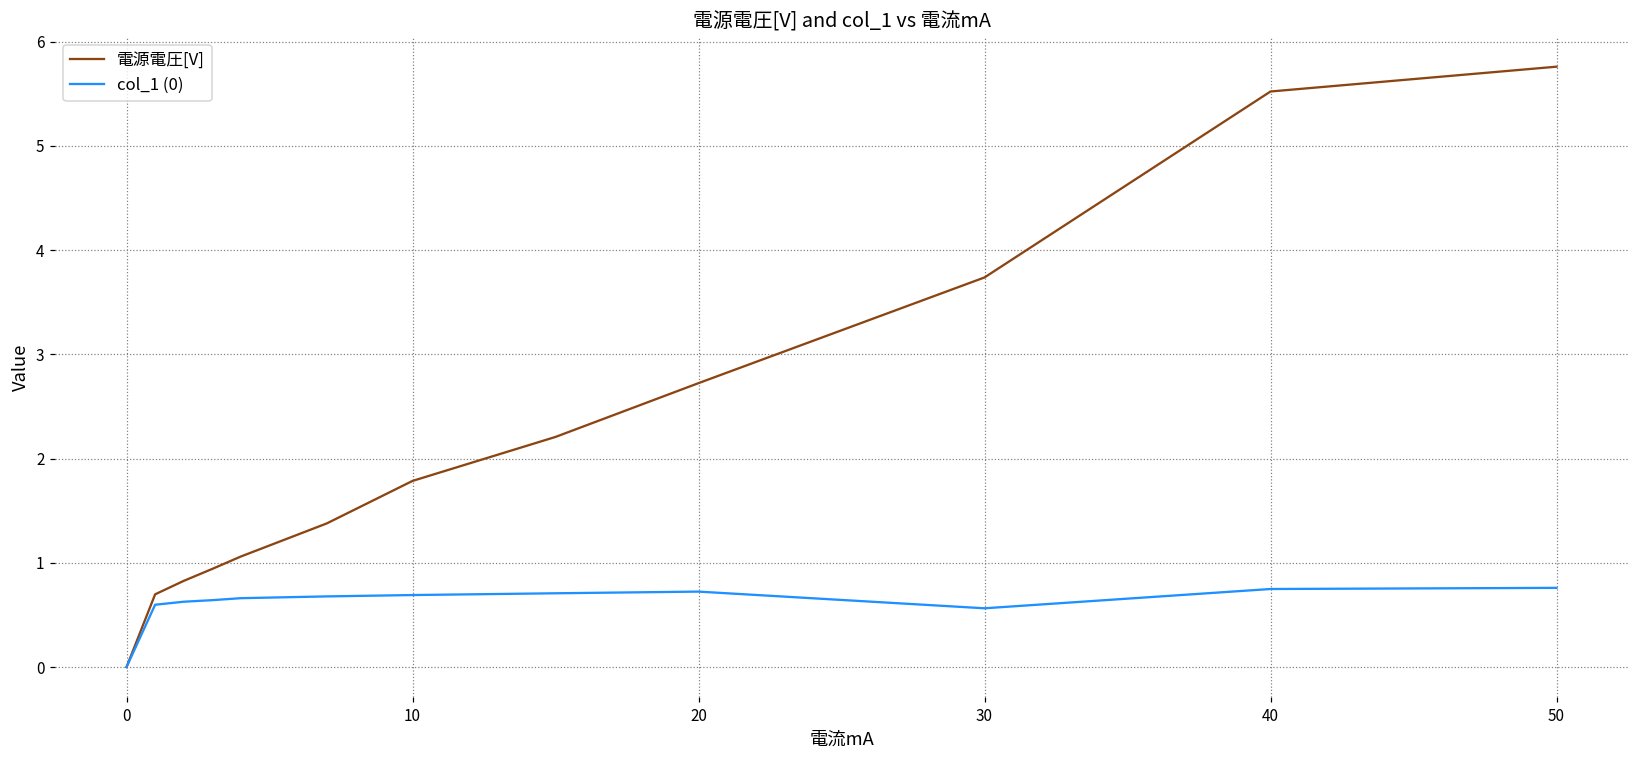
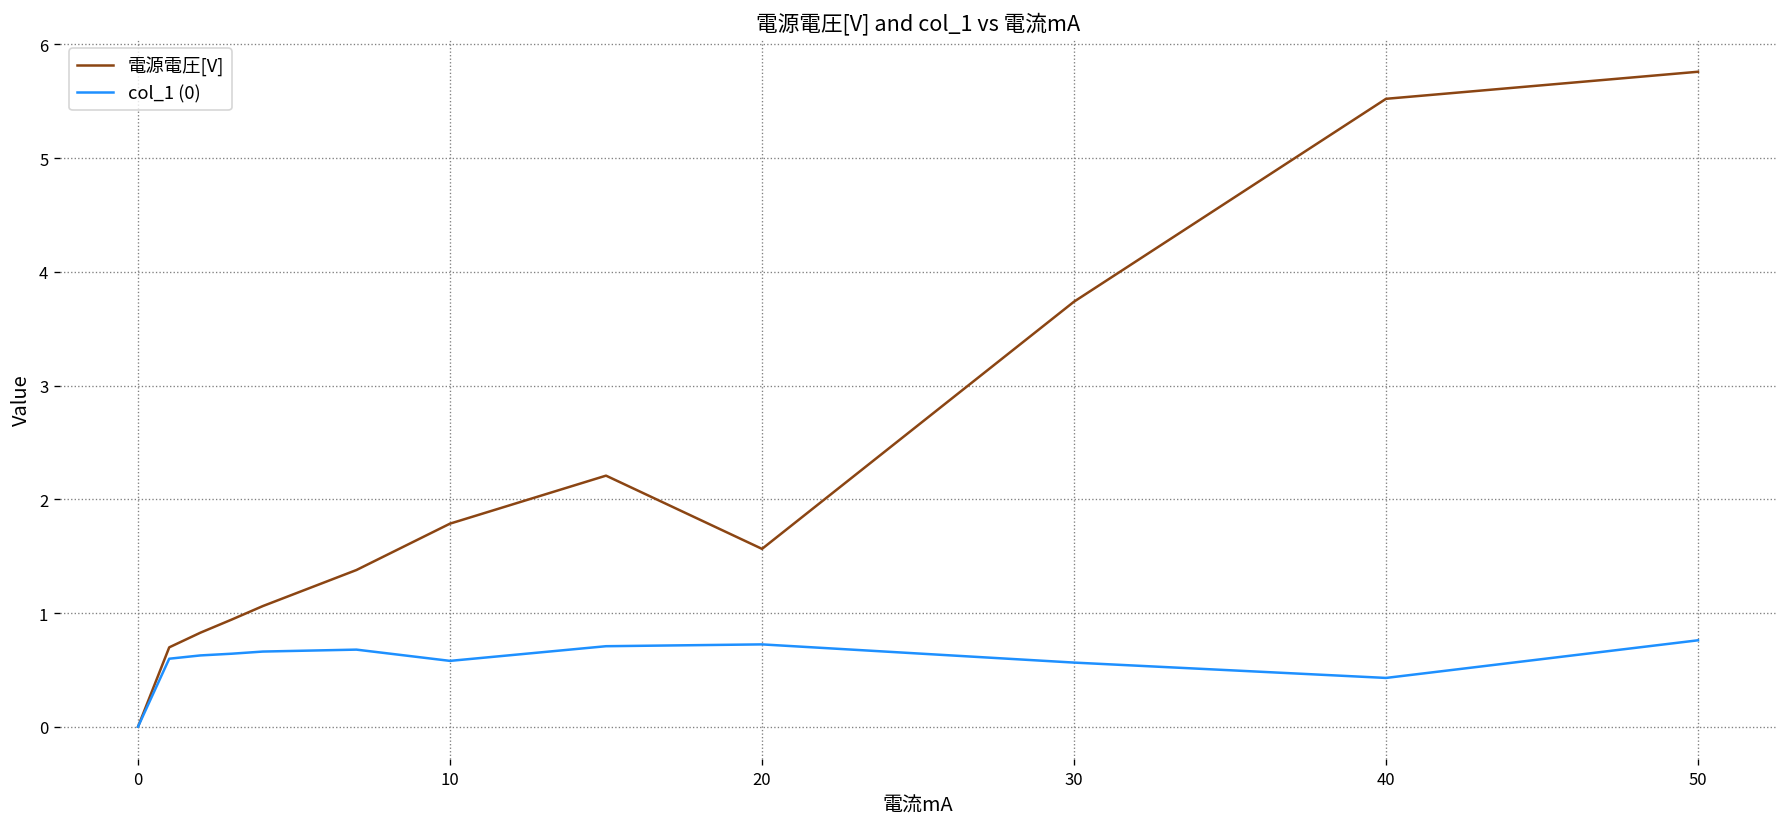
  {
    "電源電圧[V]": {
      "10": 1.8,
-     "20": 2.7,
+     "20": 1.6,
      "30": 3.7,
      "40": 5.5,
      "50": 5.8
    },
    "col_1 (0)": {
-     "10": 0.7,
+     "10": 0.6,
      "20": 0.7,
      "30": 0.6,
-     "40": 0.7,
+     "40": 0.4,
      "50": 0.8
    }
  }
